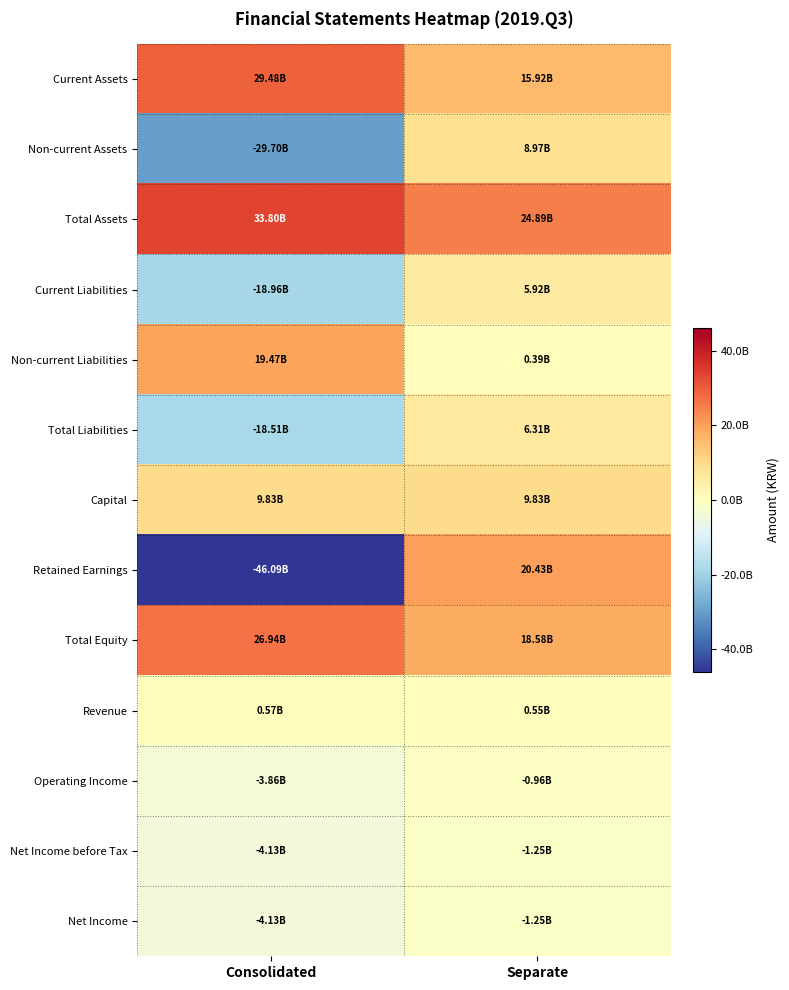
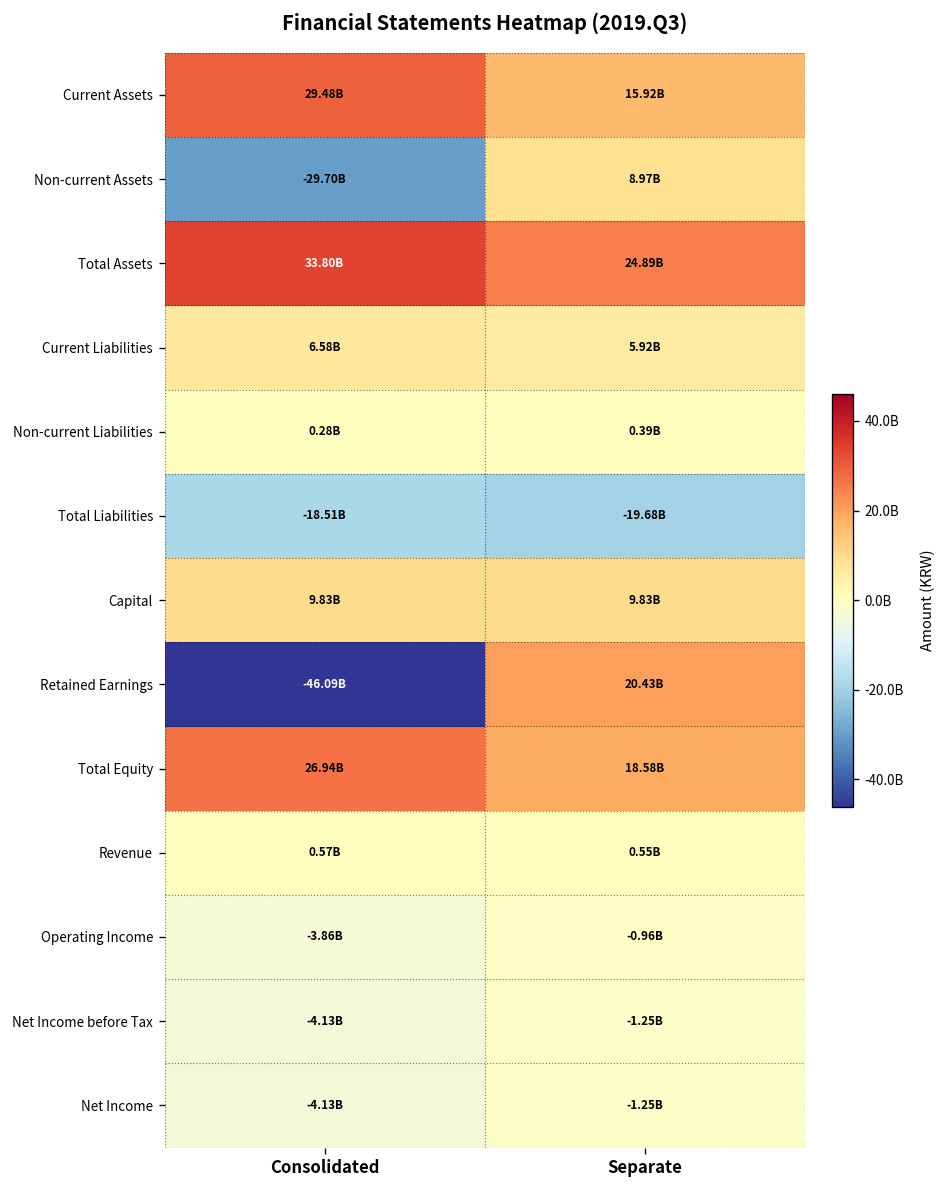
  {
    "Current Assets": {
      "Consolidated": "29.48B",
      "Separate": "15.92B"
    },
    "Non-current Assets": {
      "Consolidated": "-29.70B",
      "Separate": "8.97B"
    },
    "Total Assets": {
      "Consolidated": "33.80B",
      "Separate": "24.89B"
    },
    "Current Liabilities": {
-     "Consolidated": "-18.96B",
+     "Consolidated": "6.58B",
      "Separate": "5.92B"
    },
    "Non-current Liabilities": {
-     "Consolidated": "19.47B",
+     "Consolidated": "0.28B",
      "Separate": "0.39B"
    },
    "Total Liabilities": {
      "Consolidated": "-18.51B",
-     "Separate": "6.31B"
+     "Separate": "-19.68B"
    },
    "Capital": {
      "Consolidated": "9.83B",
      "Separate": "9.83B"
    },
    "Retained Earnings": {
      "Consolidated": "-46.09B",
      "Separate": "20.43B"
    },
    "Total Equity": {
      "Consolidated": "26.94B",
      "Separate": "18.58B"
    },
    "Revenue": {
      "Consolidated": "0.57B",
      "Separate": "0.55B"
    },
    "Operating Income": {
      "Consolidated": "-3.86B",
      "Separate": "-0.96B"
    },
    "Net Income before Tax": {
      "Consolidated": "-4.13B",
      "Separate": "-1.25B"
    },
    "Net Income": {
      "Consolidated": "-4.13B",
      "Separate": "-1.25B"
    }
  }
